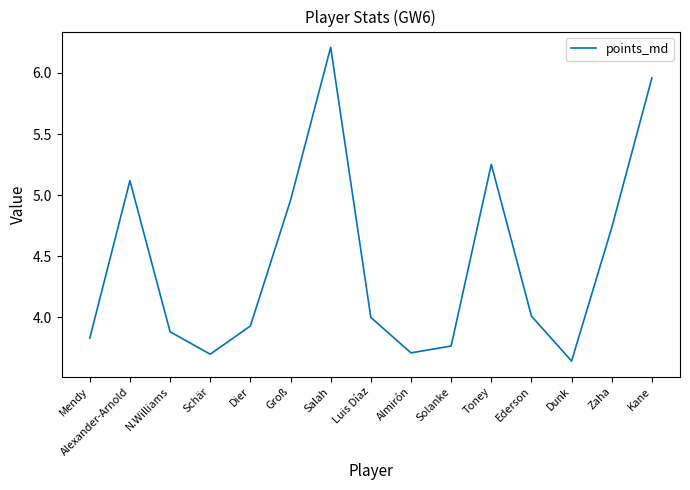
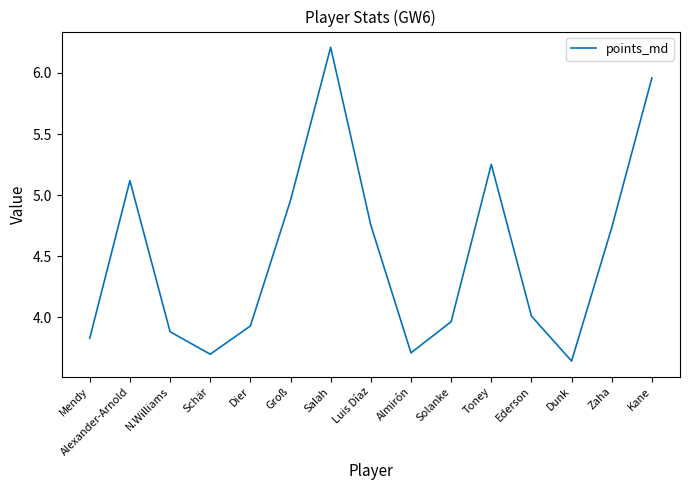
  {
    "Mendy": 3.83,
    "Alexander-Arnold": 5.12,
    "N.Williams": 3.88,
    "Schär": 3.70,
    "Dier": 3.93,
    "Groß": 4.96,
    "Salah": 6.21,
-   "Luis Díaz": 4.00,
+   "Luis Díaz": 4.75,
    "Almirón": 3.71,
-   "Solanke": 3.77,
+   "Solanke": 3.96,
    "Toney": 5.25,
    "Ederson": 4.01,
    "Dunk": 3.64,
    "Zaha": 4.73,
    "Kane": 5.96
  }
